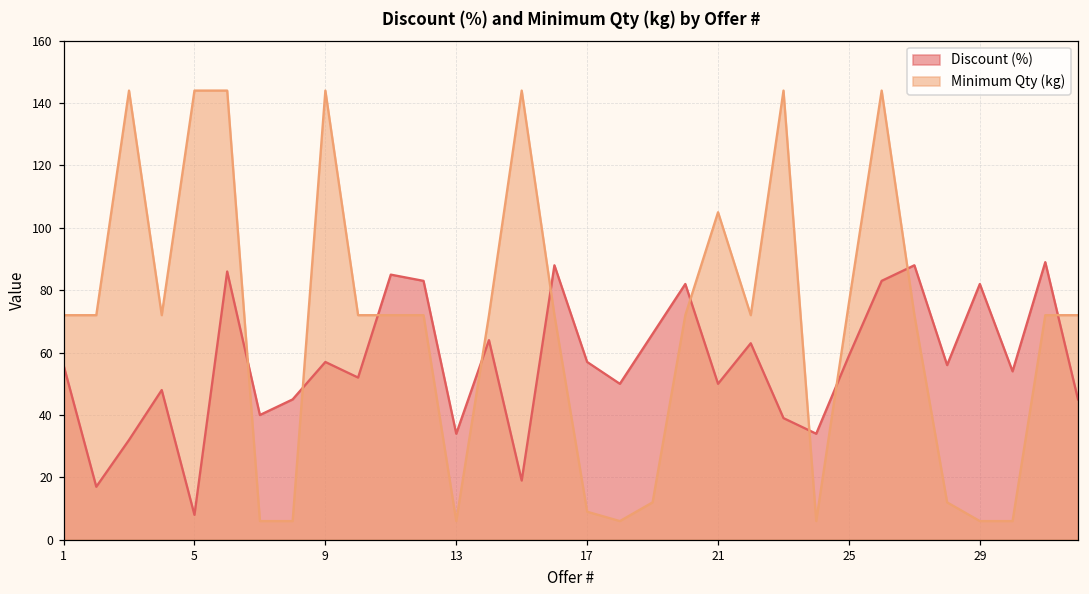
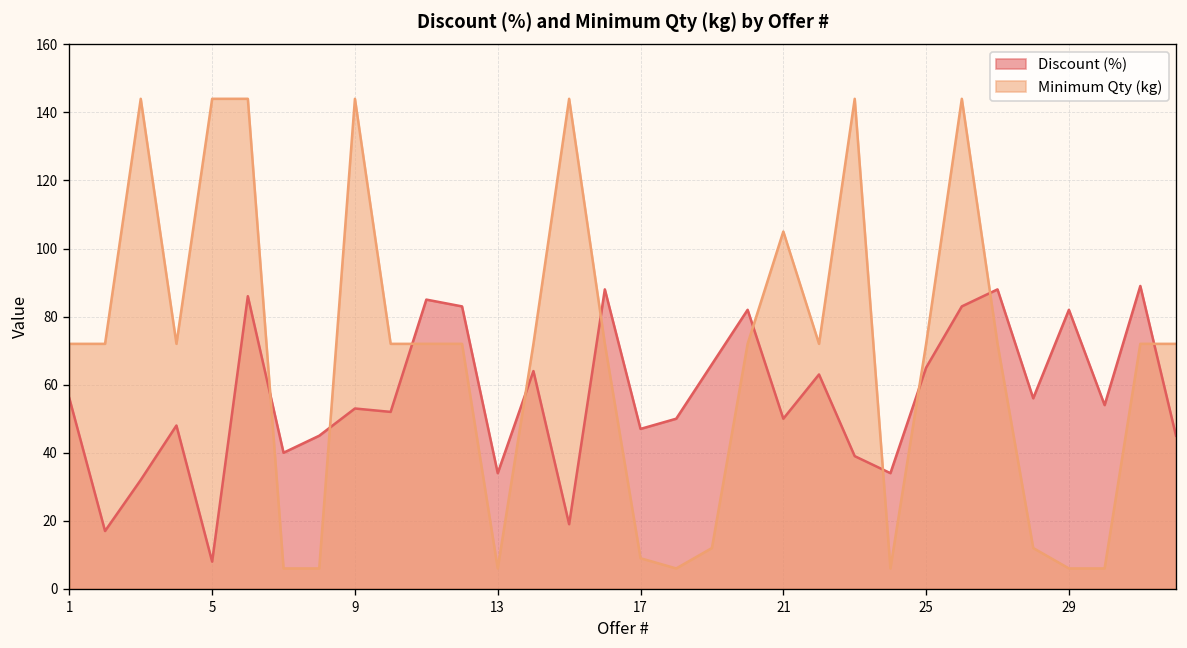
  {
    "Discount (%)": {
      "1": 56,
      "5": 8,
-     "9": 57,
+     "9": 53,
      "13": 34,
-     "17": 57,
+     "17": 47,
      "21": 50,
-     "25": 59,
+     "25": 65,
      "29": 82
    },
    "Minimum Qty (kg)": {
      "1": 72,
      "5": 144,
      "9": 144,
      "13": 6,
      "17": 9,
      "21": 105,
-     "25": 76,
+     "25": 72,
      "29": 6
    }
  }
